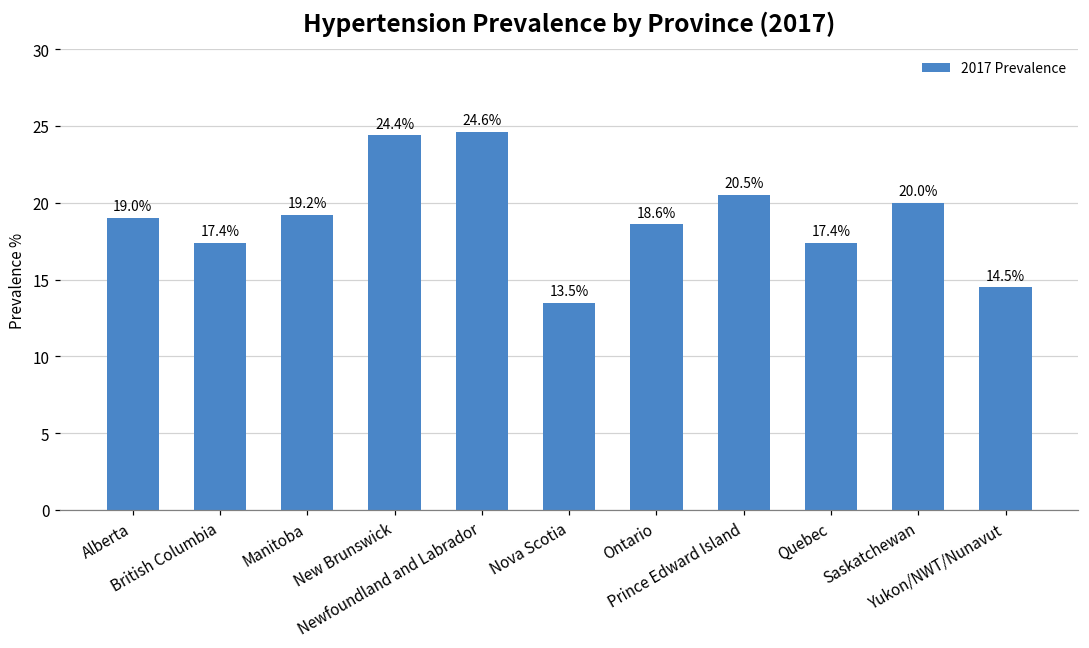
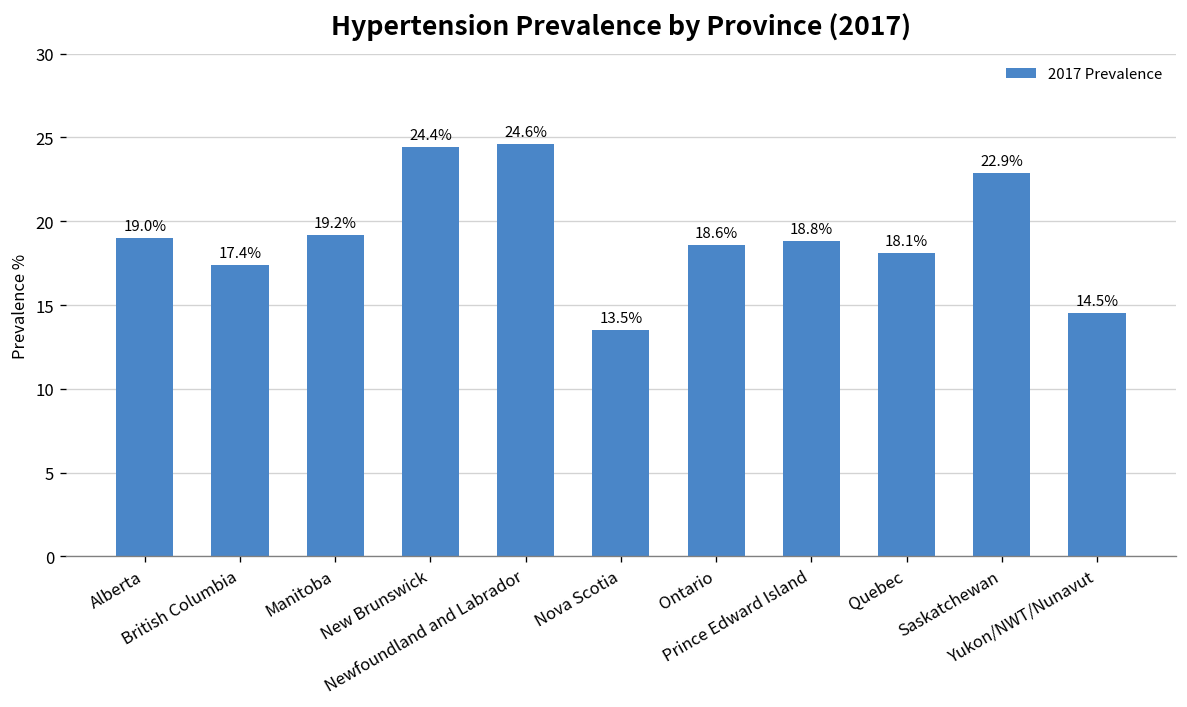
  {
    "Alberta": "19.0%",
    "British Columbia": "17.4%",
    "Manitoba": "19.2%",
    "New Brunswick": "24.4%",
    "Newfoundland and Labrador": "24.6%",
    "Nova Scotia": "13.5%",
    "Ontario": "18.6%",
-   "Prince Edward Island": "20.5%",
-   "Quebec": "17.4%",
-   "Saskatchewan": "20.0%",
+   "Prince Edward Island": "18.8%",
+   "Quebec": "18.1%",
+   "Saskatchewan": "22.9%",
    "Yukon/NWT/Nunavut": "14.5%"
  }
